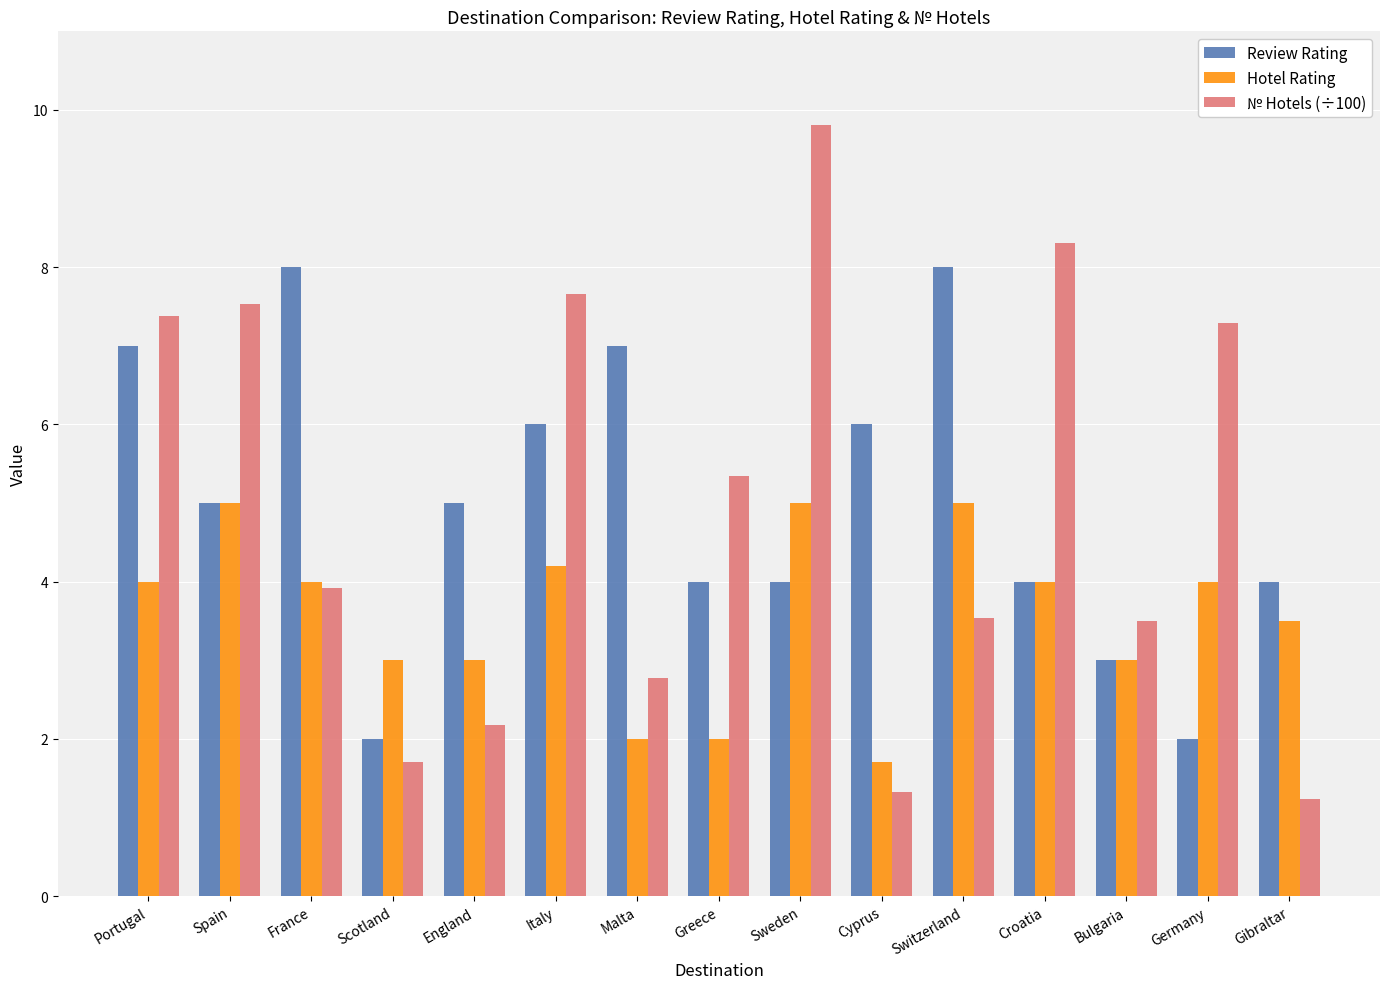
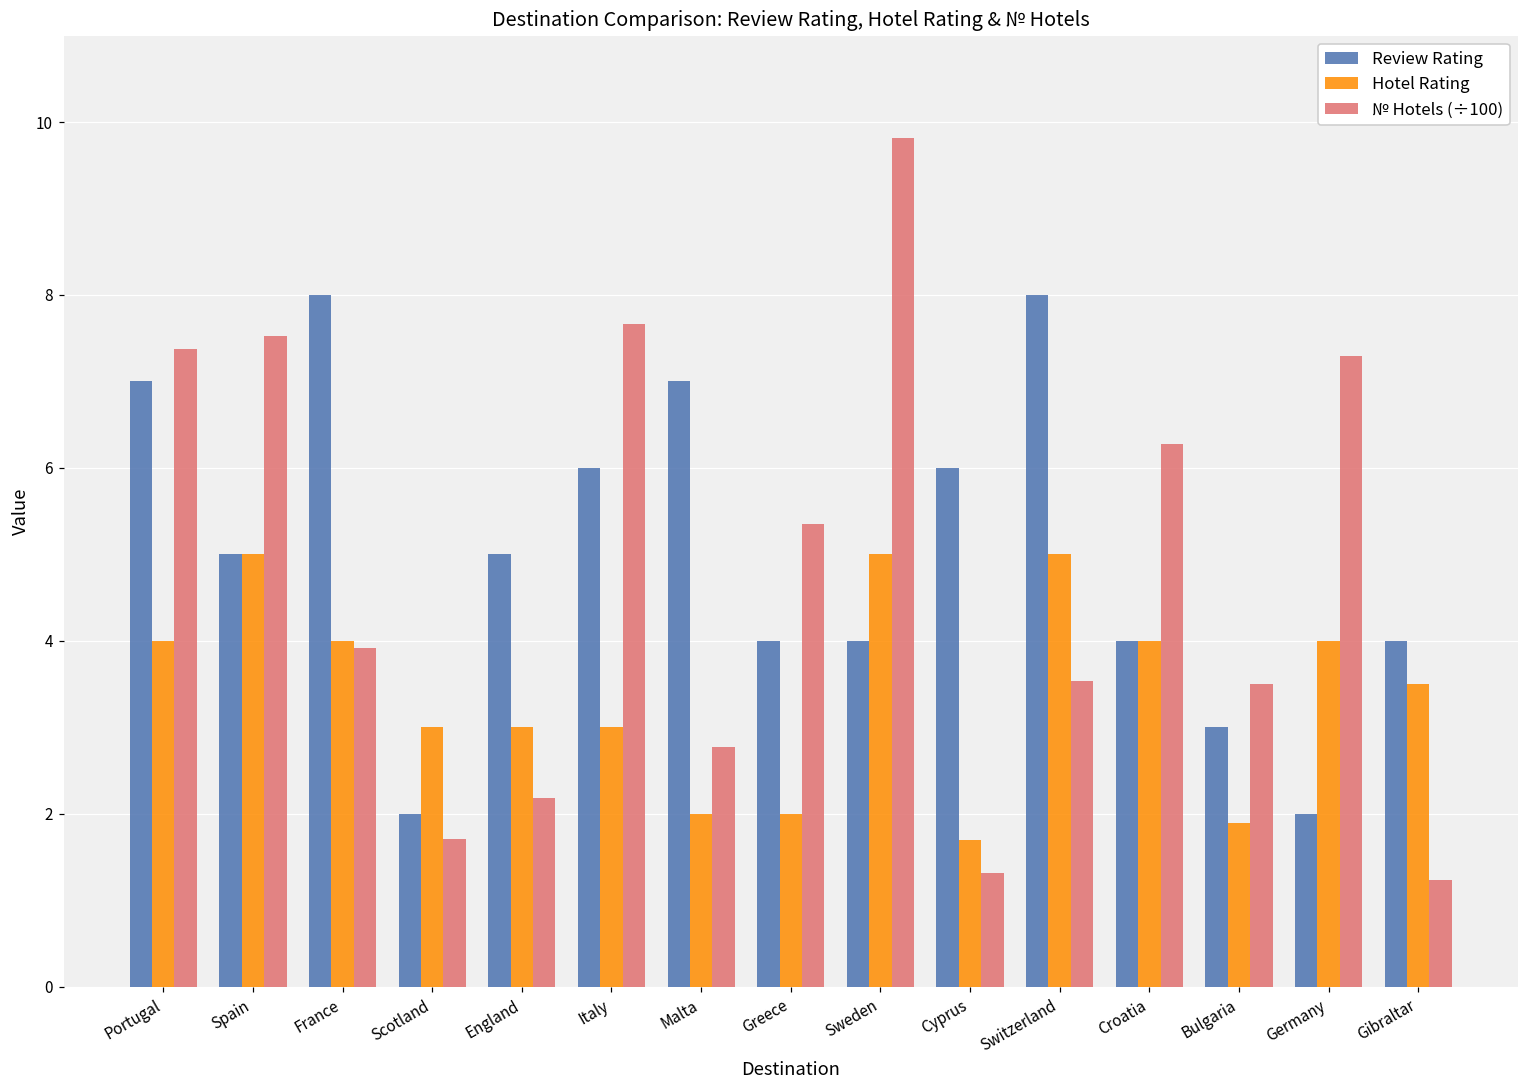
  {
    "Review Rating": {
      "Portugal": 7.0,
      "Spain": 5.0,
      "France": 8.0,
      "Scotland": 2.0,
      "England": 5.0,
      "Italy": 6.0,
      "Malta": 7.0,
      "Greece": 4.0,
      "Sweden": 4.0,
      "Cyprus": 6.0,
      "Switzerland": 8.0,
      "Croatia": 4.0,
      "Bulgaria": 3.0,
      "Germany": 2.0,
      "Gibraltar": 4.0
    },
    "Hotel Rating": {
      "Portugal": 4.0,
      "Spain": 5.0,
      "France": 4.0,
      "Scotland": 3.0,
      "England": 3.0,
-     "Italy": 4.2,
+     "Italy": 3.0,
      "Malta": 2.0,
      "Greece": 2.0,
      "Sweden": 5.0,
      "Cyprus": 1.7,
      "Switzerland": 5.0,
      "Croatia": 4.0,
-     "Bulgaria": 3.0,
+     "Bulgaria": 1.9,
      "Germany": 4.0,
      "Gibraltar": 3.5
    },
    "№ Hotels (÷100)": {
      "Portugal": 7.4,
      "Spain": 7.5,
      "France": 3.9,
      "Scotland": 1.7,
      "England": 2.2,
      "Italy": 7.7,
      "Malta": 2.8,
      "Greece": 5.4,
      "Sweden": 9.8,
      "Cyprus": 1.3,
      "Switzerland": 3.5,
-     "Croatia": 8.3,
+     "Croatia": 6.3,
      "Bulgaria": 3.5,
      "Germany": 7.3,
      "Gibraltar": 1.2
    }
  }
